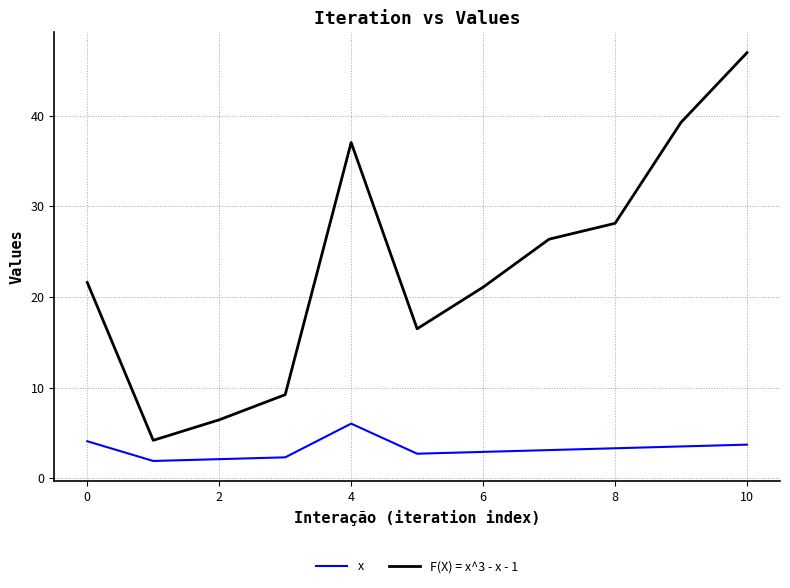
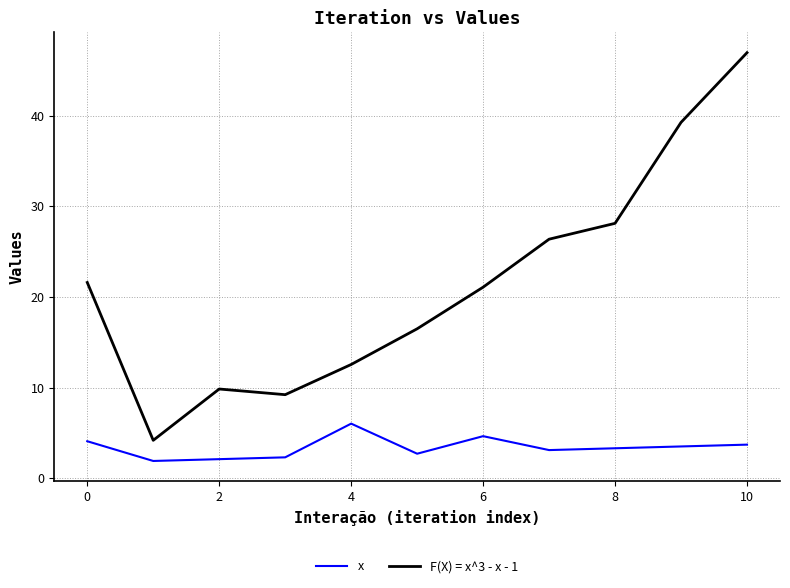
  {
    "x": {
      "0": 4,
      "2": 2,
      "4": 6,
-     "6": 3,
+     "6": 5,
      "8": 3,
      "10": 4
    },
    "F(X) = x^3 - x - 1": {
      "0": 22,
-     "2": 6,
-     "4": 37,
+     "2": 10,
+     "4": 13,
      "6": 21,
      "8": 28,
      "10": 47
    }
  }
